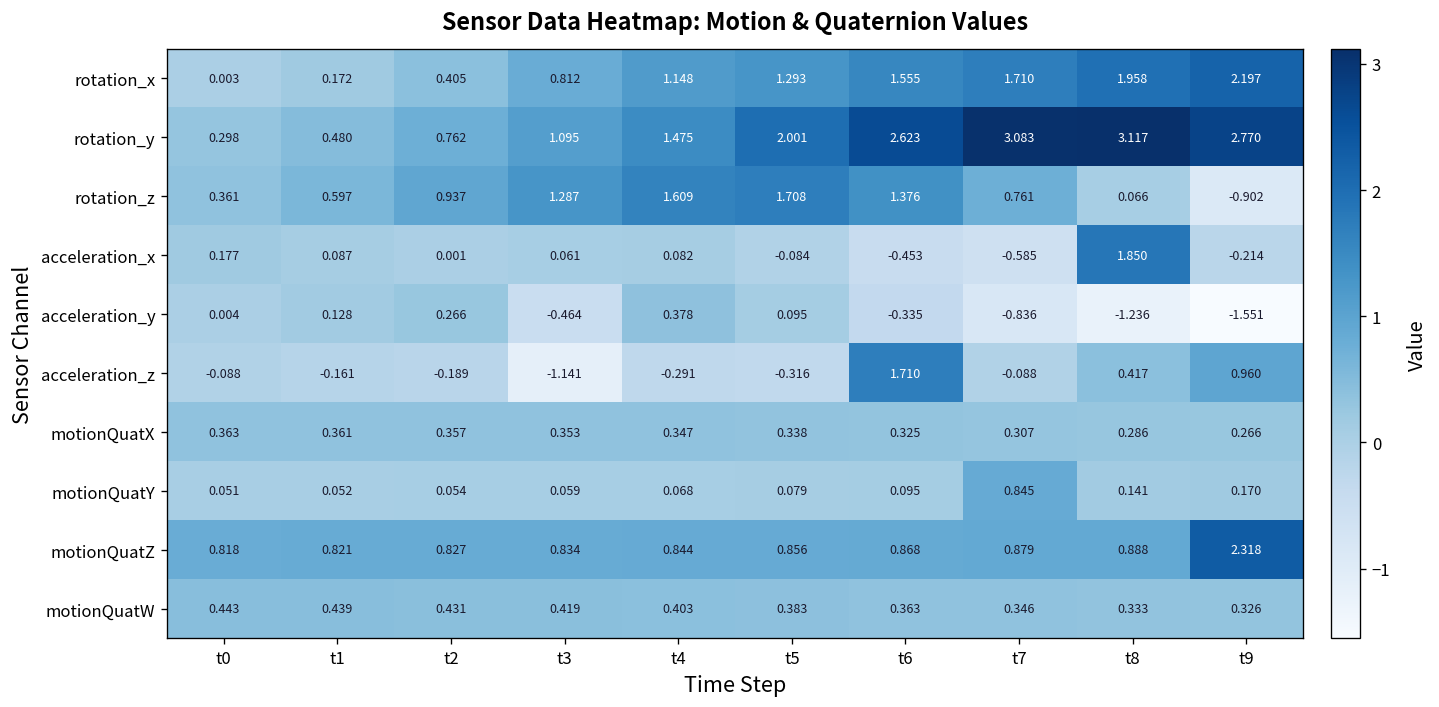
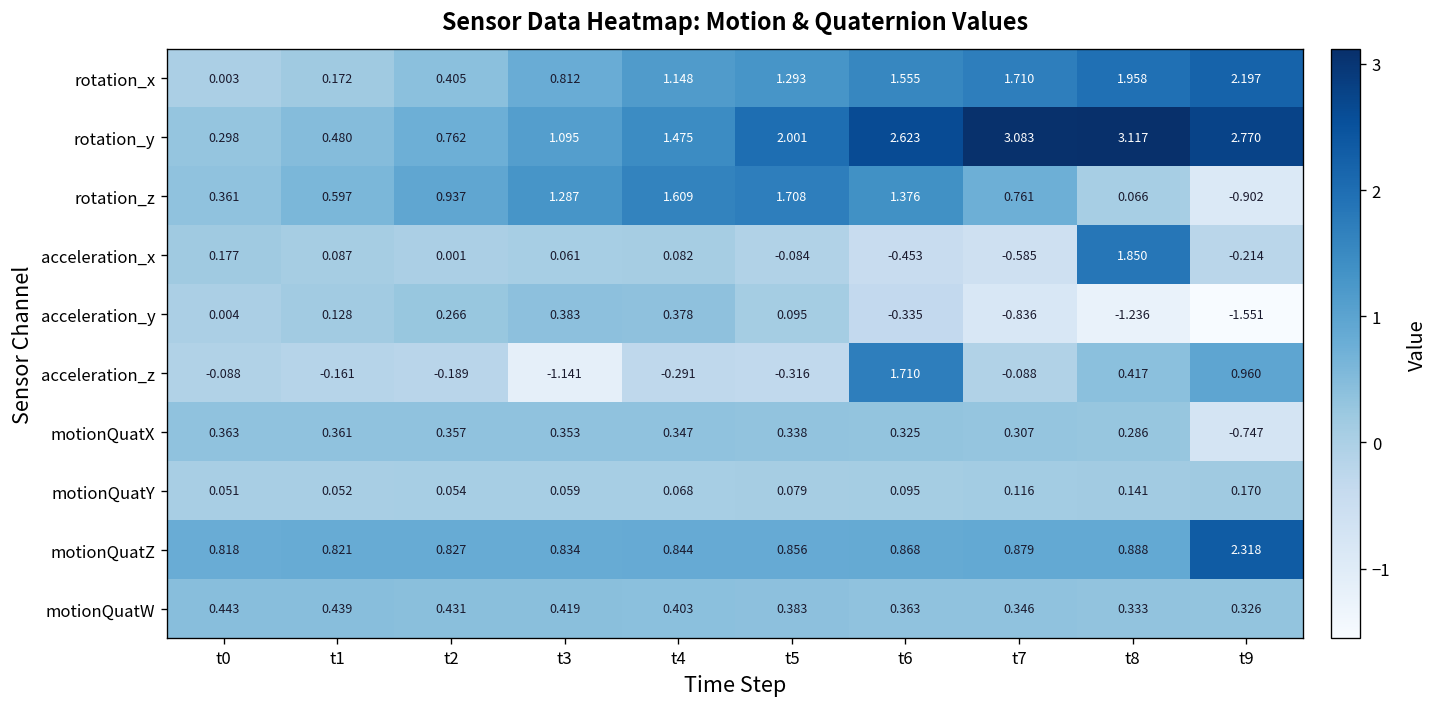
  {
    "rotation_x": {
      "t0": 0.003,
      "t1": 0.172,
      "t2": 0.405,
      "t3": 0.812,
      "t4": 1.148,
      "t5": 1.293,
      "t6": 1.555,
      "t7": 1.710,
      "t8": 1.958,
      "t9": 2.197
    },
    "rotation_y": {
      "t0": 0.298,
      "t1": 0.480,
      "t2": 0.762,
      "t3": 1.095,
      "t4": 1.475,
      "t5": 2.001,
      "t6": 2.623,
      "t7": 3.083,
      "t8": 3.117,
      "t9": 2.770
    },
    "rotation_z": {
      "t0": 0.361,
      "t1": 0.597,
      "t2": 0.937,
      "t3": 1.287,
      "t4": 1.609,
      "t5": 1.708,
      "t6": 1.376,
      "t7": 0.761,
      "t8": 0.066,
      "t9": -0.902
    },
    "acceleration_x": {
      "t0": 0.177,
      "t1": 0.087,
      "t2": 0.001,
      "t3": 0.061,
      "t4": 0.082,
      "t5": -0.084,
      "t6": -0.453,
      "t7": -0.585,
      "t8": 1.850,
      "t9": -0.214
    },
    "acceleration_y": {
      "t0": 0.004,
      "t1": 0.128,
      "t2": 0.266,
-     "t3": -0.464,
+     "t3": 0.383,
      "t4": 0.378,
      "t5": 0.095,
      "t6": -0.335,
      "t7": -0.836,
      "t8": -1.236,
      "t9": -1.551
    },
    "acceleration_z": {
      "t0": -0.088,
      "t1": -0.161,
      "t2": -0.189,
      "t3": -1.141,
      "t4": -0.291,
      "t5": -0.316,
      "t6": 1.710,
      "t7": -0.088,
      "t8": 0.417,
      "t9": 0.960
    },
    "motionQuatX": {
      "t0": 0.363,
      "t1": 0.361,
      "t2": 0.357,
      "t3": 0.353,
      "t4": 0.347,
      "t5": 0.338,
      "t6": 0.325,
      "t7": 0.307,
      "t8": 0.286,
-     "t9": 0.266
+     "t9": -0.747
    },
    "motionQuatY": {
      "t0": 0.051,
      "t1": 0.052,
      "t2": 0.054,
      "t3": 0.059,
      "t4": 0.068,
      "t5": 0.079,
      "t6": 0.095,
-     "t7": 0.845,
+     "t7": 0.116,
      "t8": 0.141,
      "t9": 0.170
    },
    "motionQuatZ": {
      "t0": 0.818,
      "t1": 0.821,
      "t2": 0.827,
      "t3": 0.834,
      "t4": 0.844,
      "t5": 0.856,
      "t6": 0.868,
      "t7": 0.879,
      "t8": 0.888,
      "t9": 2.318
    },
    "motionQuatW": {
      "t0": 0.443,
      "t1": 0.439,
      "t2": 0.431,
      "t3": 0.419,
      "t4": 0.403,
      "t5": 0.383,
      "t6": 0.363,
      "t7": 0.346,
      "t8": 0.333,
      "t9": 0.326
    }
  }
